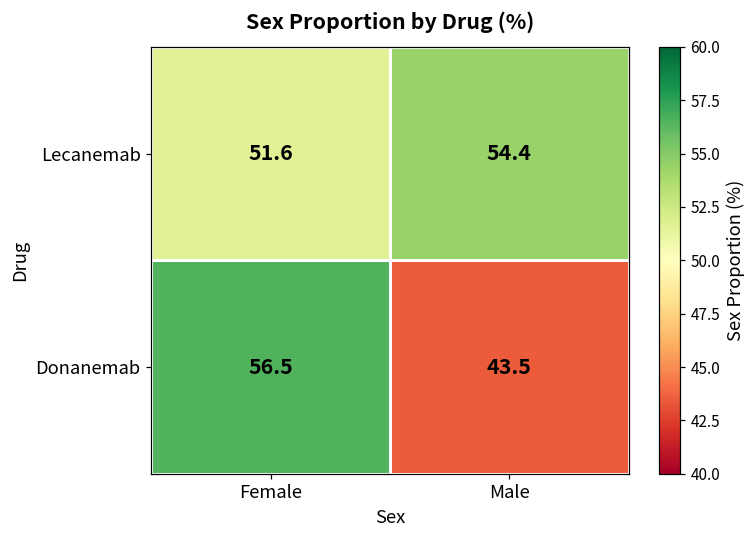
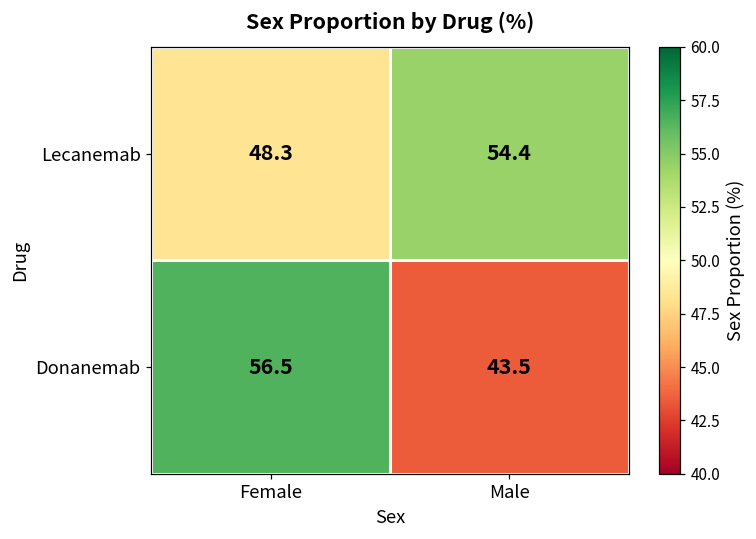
  {
    "Lecanemab": {
-     "Female": 51.6,
+     "Female": 48.3,
      "Male": 54.4
    },
    "Donanemab": {
      "Female": 56.5,
      "Male": 43.5
    }
  }
